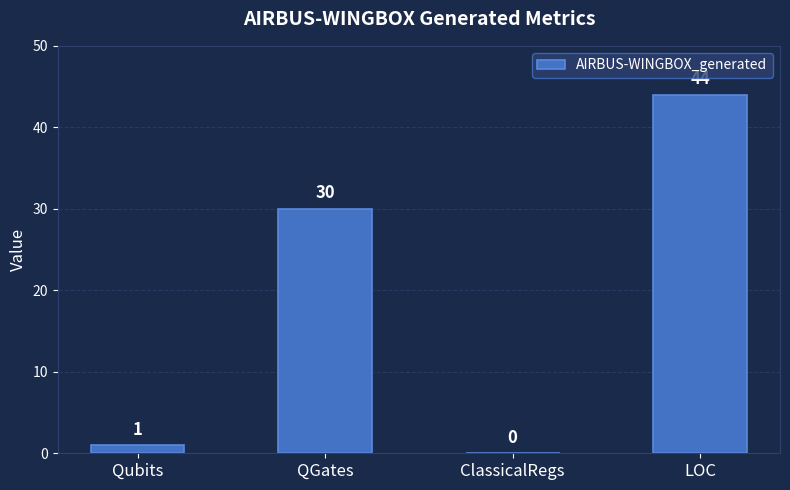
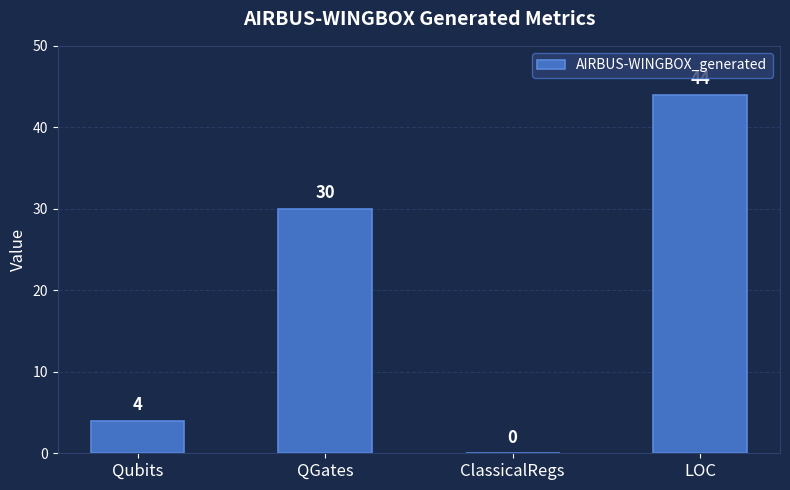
  {
-   "Qubits": 1,
+   "Qubits": 4,
    "QGates": 30,
    "ClassicalRegs": 0
  }
